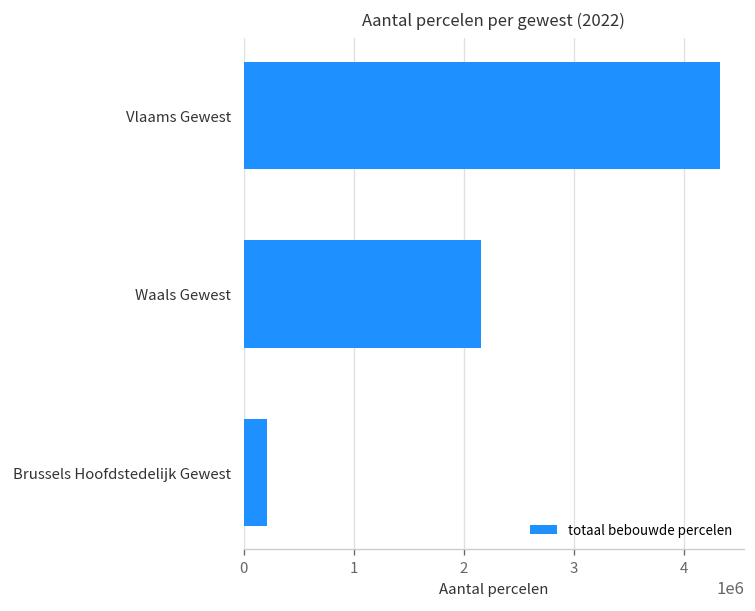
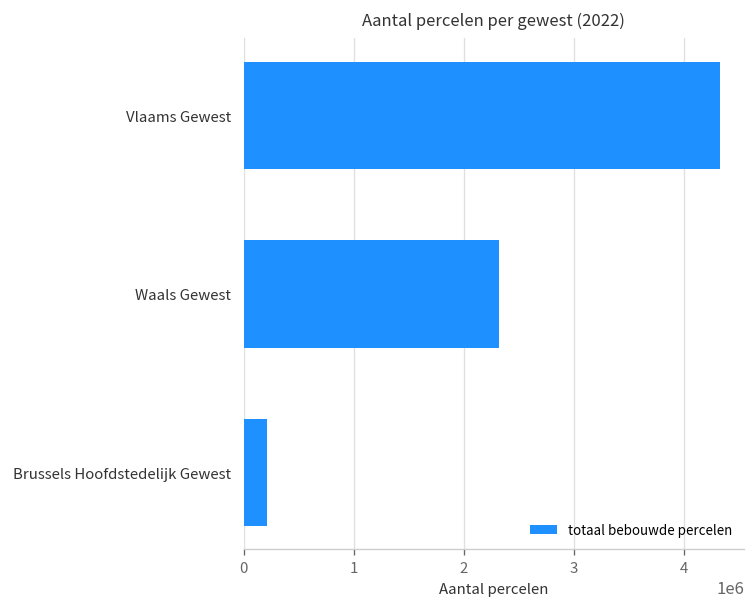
  {
    "Vlaams Gewest": 4300000,
-   "Waals Gewest": 2200000,
+   "Waals Gewest": 2300000,
    "Brussels Hoofdstedelijk Gewest": 200000
  }
